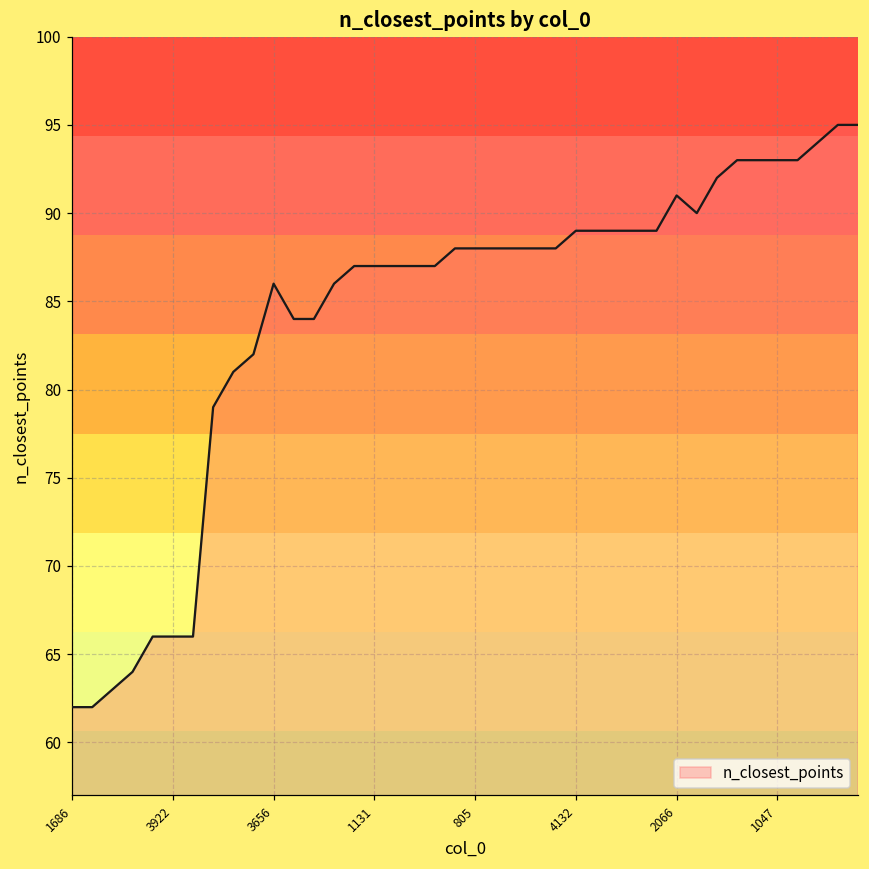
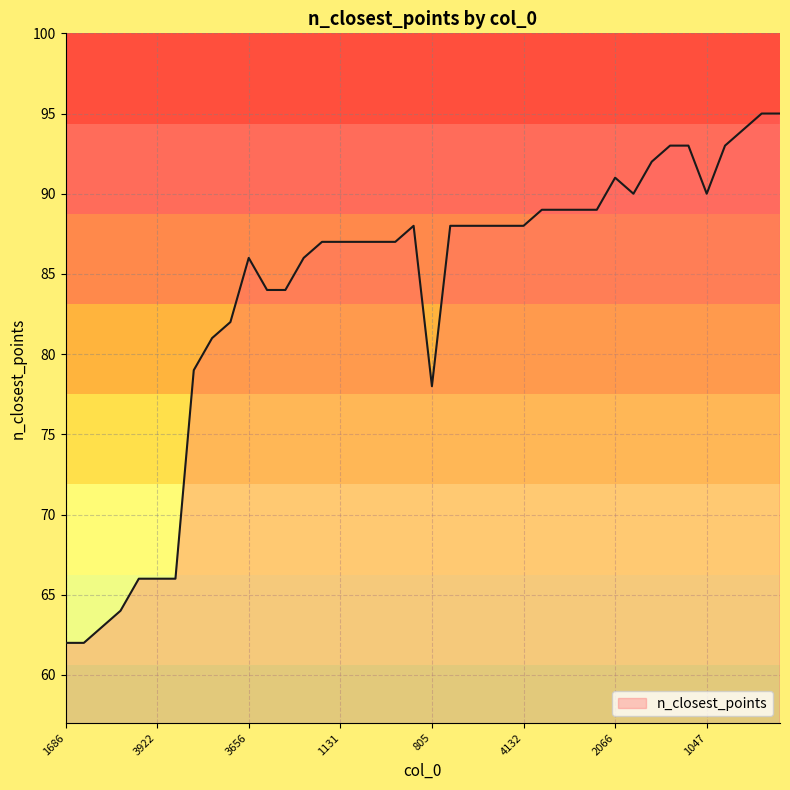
  {
    "1686": 62,
    "3922": 66,
    "3656": 86,
    "1131": 87,
-   "805": 88,
-   "4132": 89,
+   "805": 78,
+   "4132": 88,
    "2066": 91,
-   "1047": 93
+   "1047": 90
  }
